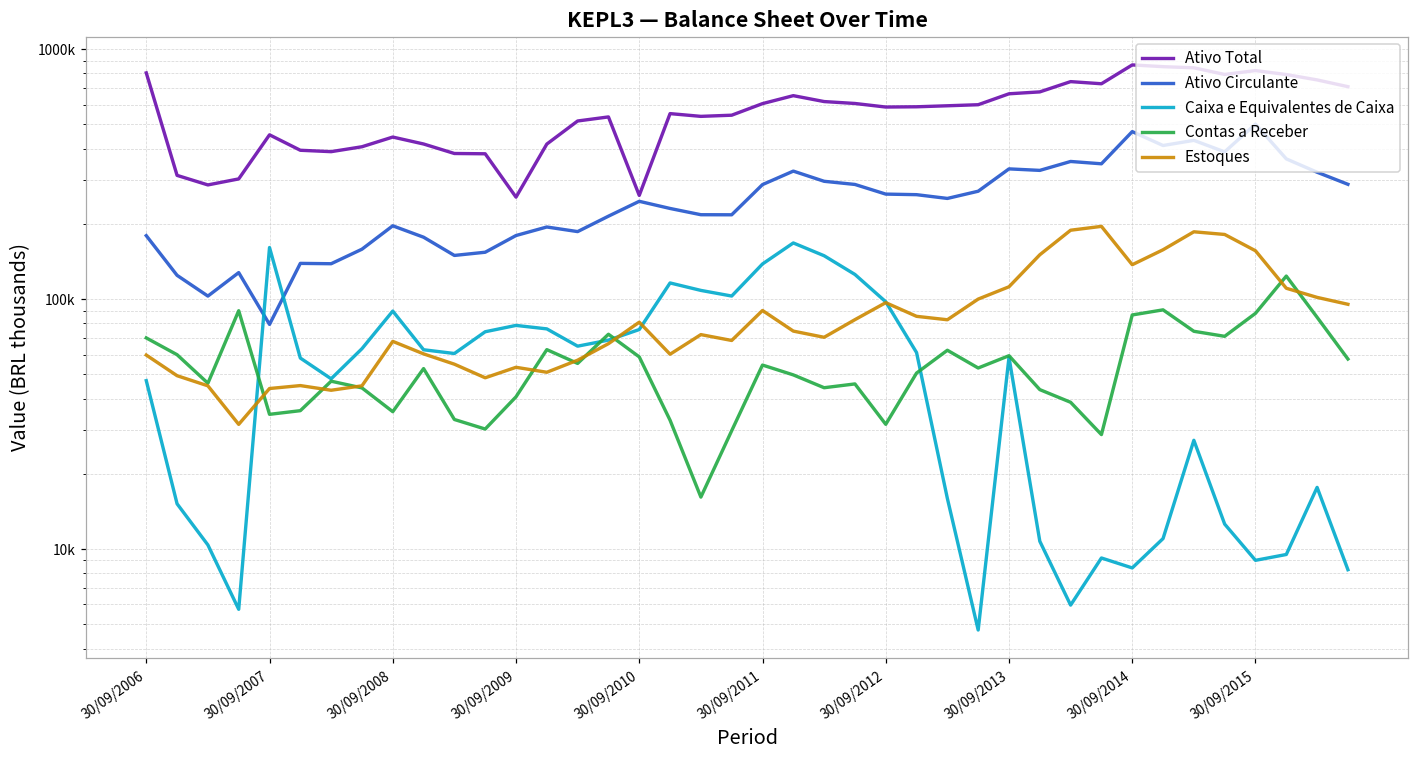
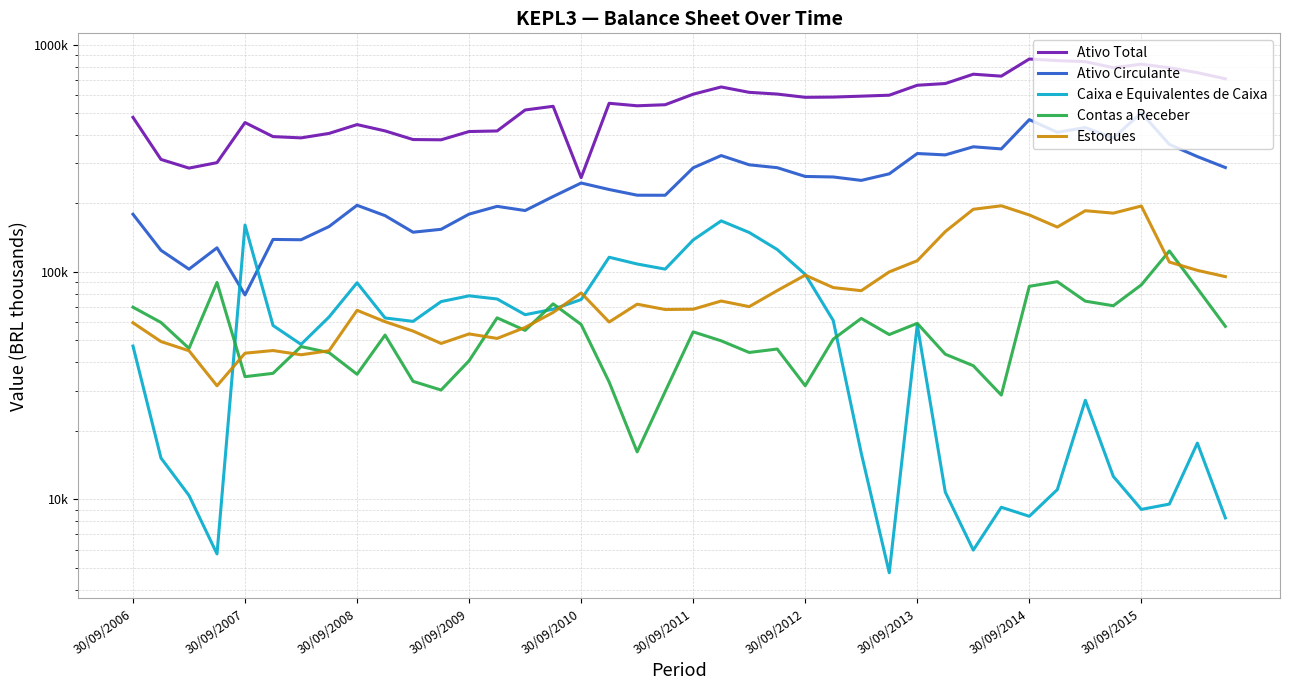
  {
    "Ativo Total": {
-     "30/09/2006": 800000,
+     "30/09/2006": 480000,
      "30/09/2007": 450000,
      "30/09/2008": 440000,
-     "30/09/2009": 260000,
+     "30/09/2009": 410000,
      "30/09/2010": 260000,
      "30/09/2011": 610000,
      "30/09/2012": 590000,
      "30/09/2013": 660000,
      "30/09/2014": 860000
    },
    "Ativo Circulante": {
      "30/09/2006": 180000,
      "30/09/2007": 79000,
      "30/09/2008": 200000,
      "30/09/2009": 180000,
      "30/09/2010": 250000,
      "30/09/2011": 290000,
      "30/09/2012": 260000,
      "30/09/2013": 330000,
      "30/09/2014": 470000
    },
    "Caixa e Equivalentes de Caixa": {
      "30/09/2006": 47000,
      "30/09/2007": 160000,
      "30/09/2008": 90000,
      "30/09/2009": 78000,
      "30/09/2010": 76000,
      "30/09/2011": 140000,
      "30/09/2014": 8400,
      "30/09/2015": 9000
    },
    "Contas a Receber": {
      "30/09/2006": 70000,
      "30/09/2007": 35000,
      "30/09/2008": 35000,
      "30/09/2009": 41000,
      "30/09/2010": 59000,
      "30/09/2011": 54000,
      "30/09/2012": 32000,
      "30/09/2014": 86000,
      "30/09/2015": 88000
    },
    "Estoques": {
      "30/09/2006": 60000,
      "30/09/2007": 44000,
      "30/09/2008": 68000,
      "30/09/2009": 53000,
      "30/09/2010": 81000,
-     "30/09/2011": 90000,
+     "30/09/2011": 69000,
      "30/09/2013": 110000,
-     "30/09/2014": 140000,
-     "30/09/2015": 160000
+     "30/09/2014": 180000,
+     "30/09/2015": 190000
    }
  }
